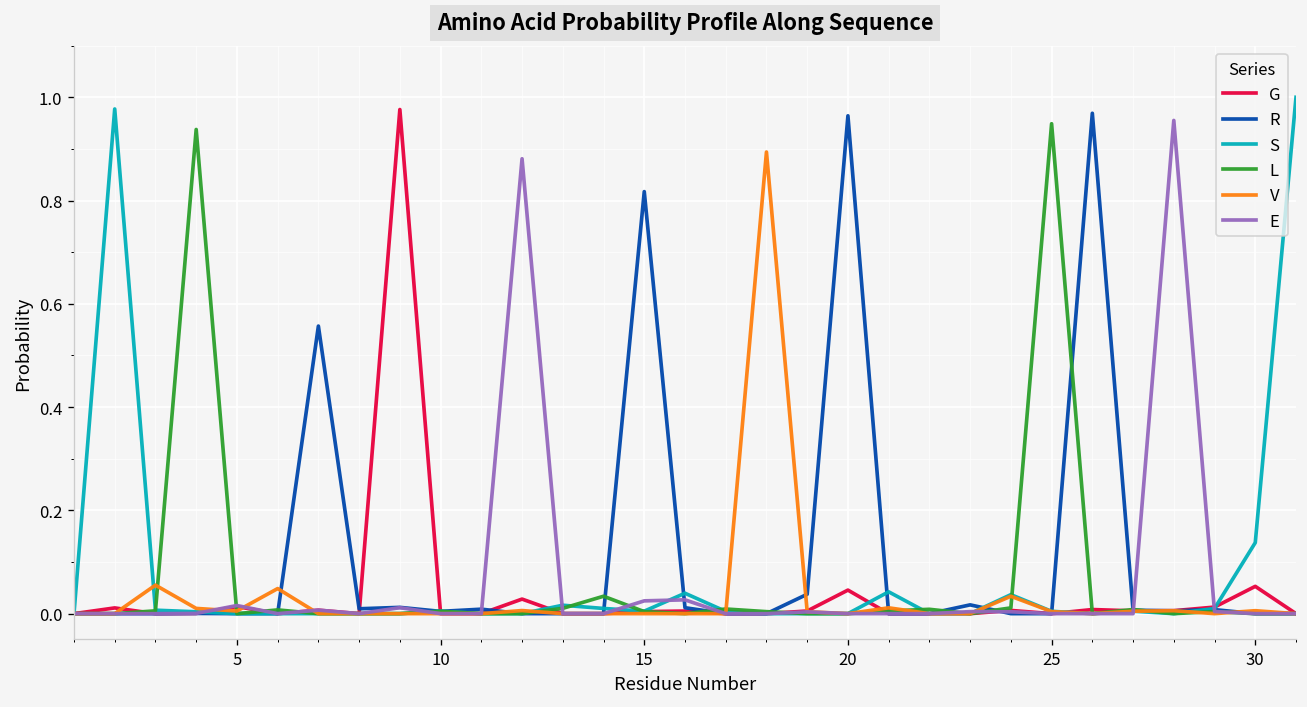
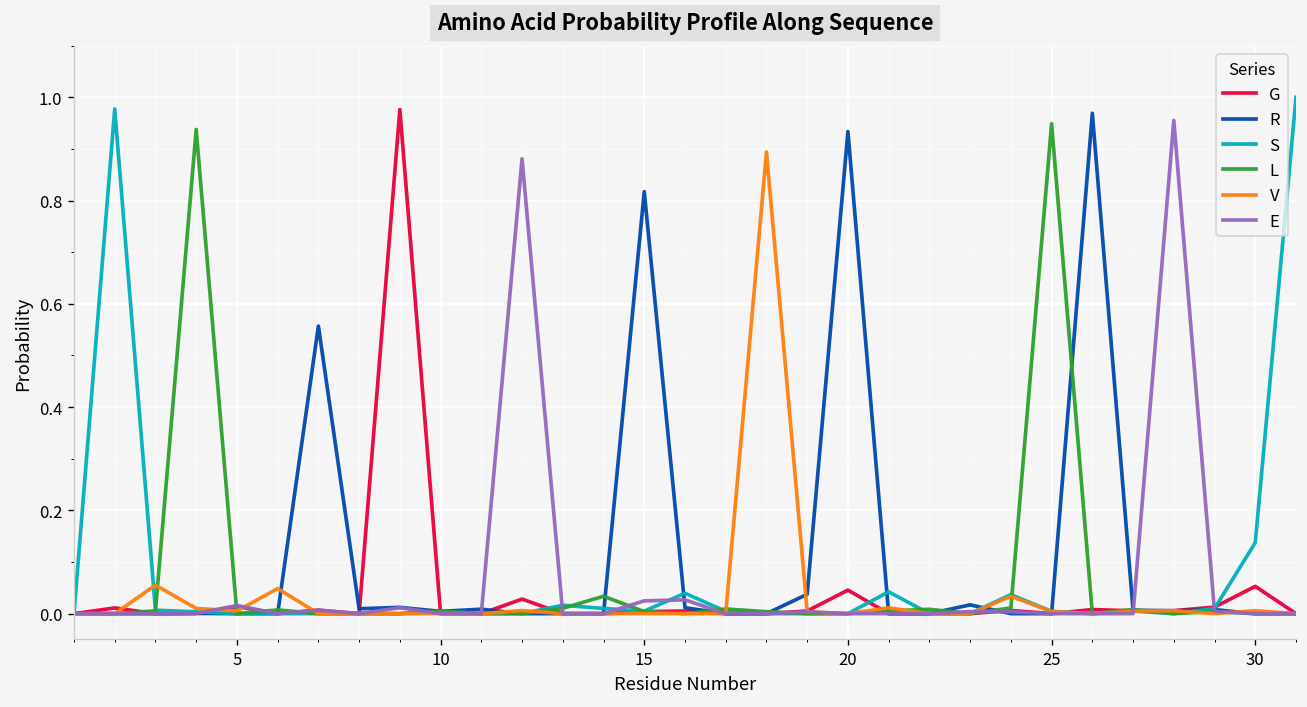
  {
    "G": {
      "20": 0.05,
      "30": 0.05
    },
    "R": {
      "15": 0.82,
-     "20": 0.96
+     "20": 0.93
    },
    "S": {
      "30": 0.14
    },
    "L": {
      "25": 0.95
    },
    "E": {
      "15": 0.02
    }
  }
